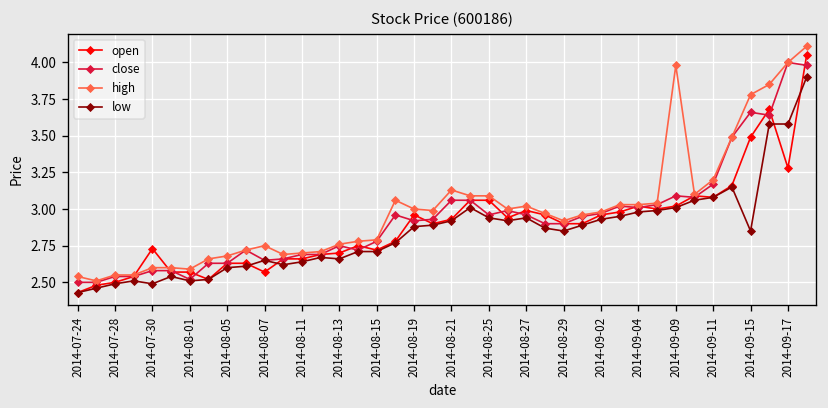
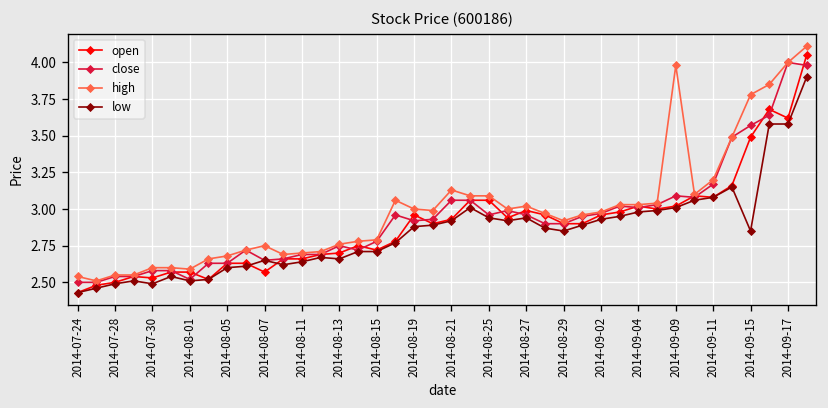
  {
    "open": {
-     "2014-07-30": 2.73,
+     "2014-07-30": 2.53,
      "2014-08-07": 2.57,
      "2014-08-13": 2.70,
      "2014-08-19": 2.96,
      "2014-08-25": 3.06,
      "2014-08-27": 2.99,
      "2014-09-15": 3.49,
-     "2014-09-17": 3.28
+     "2014-09-17": 3.62
    },
    "close": {
      "2014-07-24": 2.50,
      "2014-08-19": 2.92,
      "2014-08-21": 3.06,
      "2014-09-09": 3.09,
      "2014-09-11": 3.17,
-     "2014-09-15": 3.66
+     "2014-09-15": 3.57
    },
    "high": {
      "2014-07-24": 2.54,
      "2014-08-05": 2.68,
      "2014-08-07": 2.75,
      "2014-08-19": 3.00,
      "2014-08-21": 3.13,
      "2014-08-25": 3.09,
      "2014-08-27": 3.02,
      "2014-09-09": 3.98,
      "2014-09-11": 3.20,
      "2014-09-15": 3.78
    },
    "low": {
      "2014-07-30": 2.49,
      "2014-08-05": 2.60,
      "2014-08-13": 2.66,
      "2014-08-19": 2.88,
      "2014-08-29": 2.85,
      "2014-09-02": 2.93,
      "2014-09-04": 2.98,
      "2014-09-15": 2.85,
      "2014-09-17": 3.58
    }
  }
